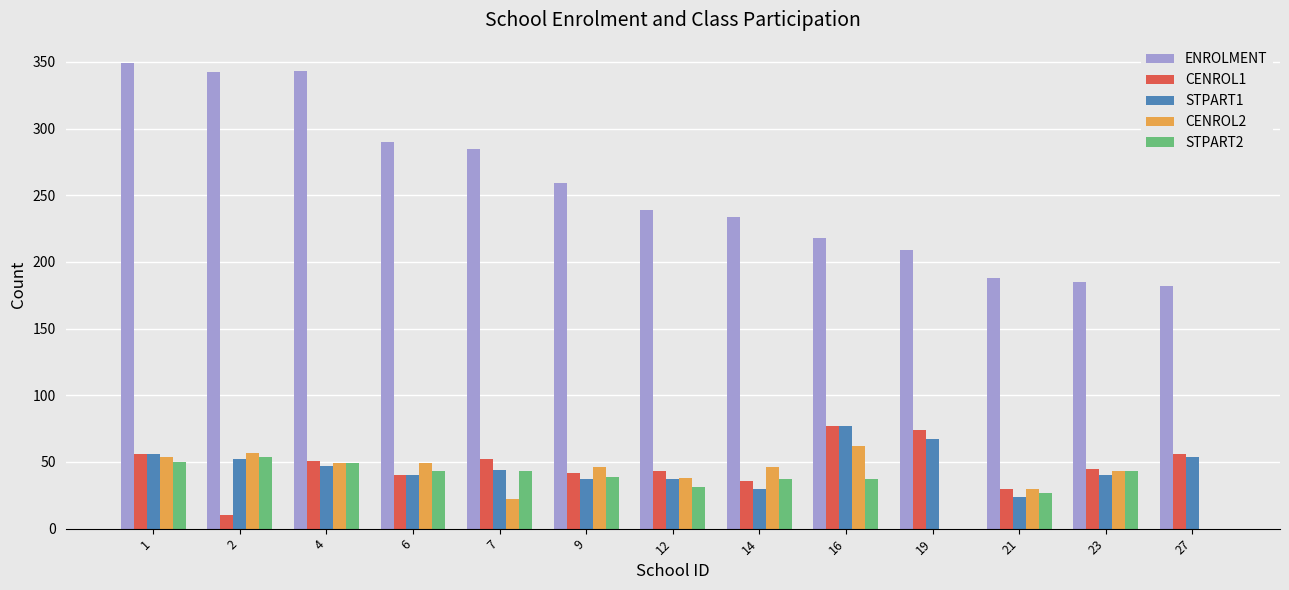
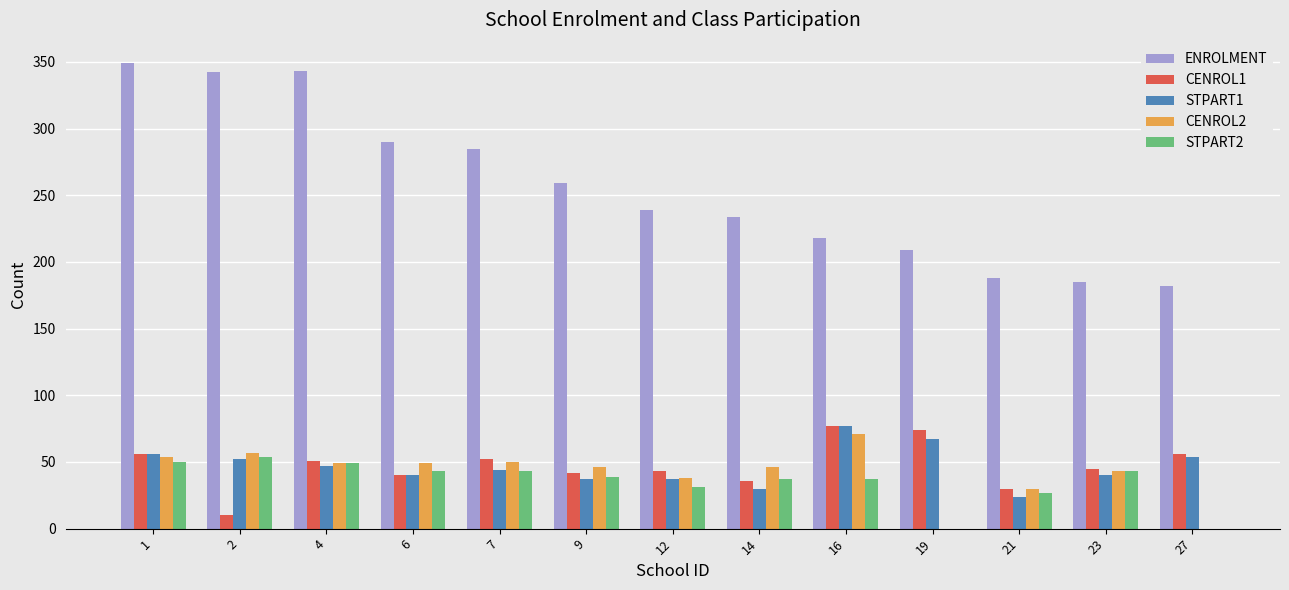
  {
    "ENROLMENT": {
      "1": 349,
      "2": 342,
      "4": 343,
      "6": 290,
      "7": 285,
      "9": 259,
      "12": 239,
      "14": 234,
      "16": 218,
      "19": 209,
      "21": 188,
      "23": 185,
      "27": 182
    },
    "CENROL1": {
      "1": 56,
      "2": 10,
      "4": 51,
      "6": 40,
      "7": 52,
      "9": 42,
      "12": 43,
      "14": 36,
      "16": 77,
      "19": 74,
      "21": 30,
      "23": 45,
      "27": 56
    },
    "STPART1": {
      "1": 56,
      "2": 52,
      "4": 47,
      "6": 40,
      "7": 44,
      "9": 37,
      "12": 37,
      "14": 30,
      "16": 77,
      "19": 67,
      "21": 24,
      "23": 40,
      "27": 54
    },
    "CENROL2": {
      "1": 54,
      "2": 57,
      "4": 49,
      "6": 49,
-     "7": 22,
+     "7": 50,
      "9": 46,
      "12": 38,
      "14": 46,
-     "16": 62,
+     "16": 71,
      "19": 0,
      "21": 30,
      "23": 43,
      "27": 0
    },
    "STPART2": {
      "1": 50,
      "2": 54,
      "4": 49,
      "6": 43,
      "7": 43,
      "9": 39,
      "12": 31,
      "14": 37,
      "16": 37,
      "19": 0,
      "21": 27,
      "23": 43,
      "27": 0
    }
  }
